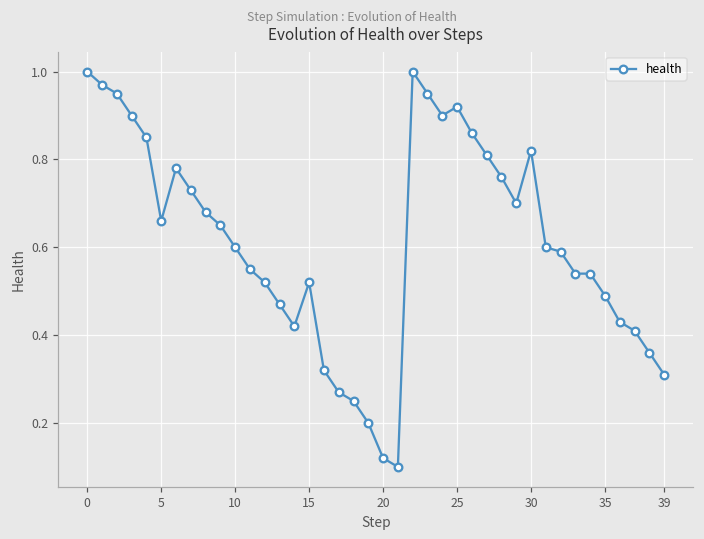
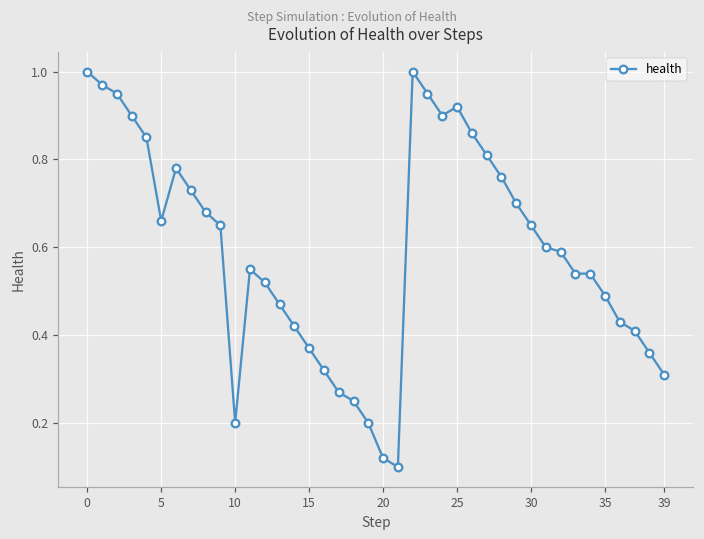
  {
    "0": 1.00,
    "5": 0.66,
-   "10": 0.6,
-   "15": 0.52,
+   "10": 0.2,
+   "15": 0.37,
    "20": 0.12,
    "25": 0.92,
-   "30": 0.82,
+   "30": 0.65,
    "35": 0.49,
    "39": 0.31
  }
